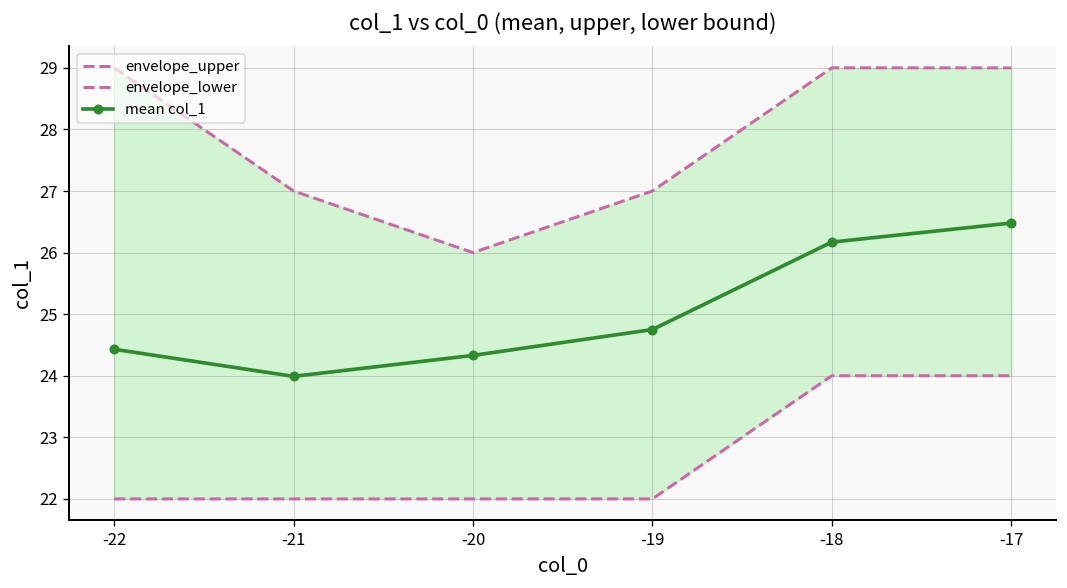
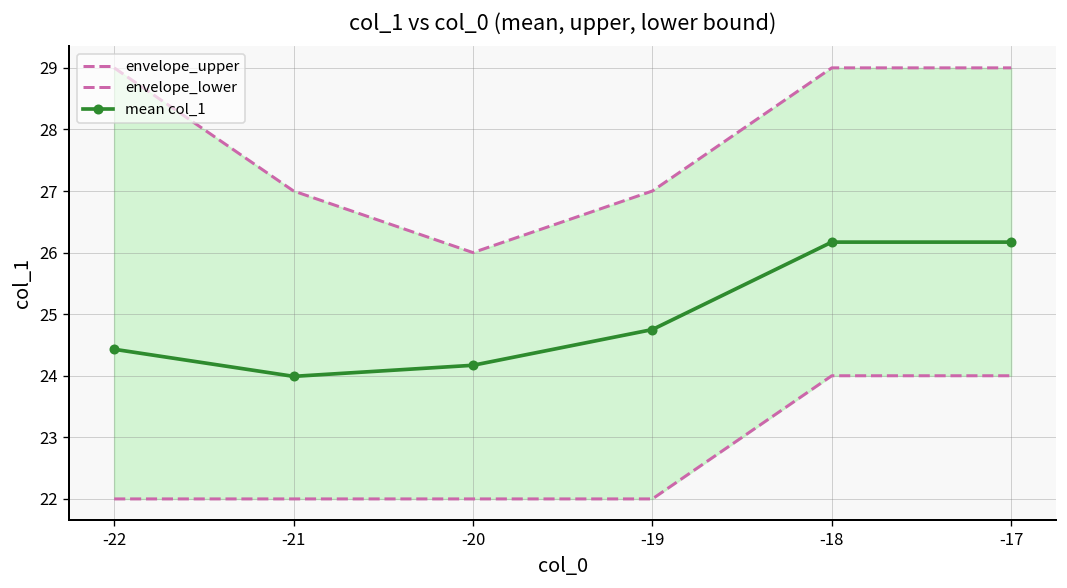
  {
    "mean col_1": {
      "-22": 24.4,
      "-21": 24.0,
-     "-20": 24.3,
+     "-20": 24.2,
      "-19": 24.8,
      "-18": 26.2,
-     "-17": 26.5
+     "-17": 26.2
    }
  }
